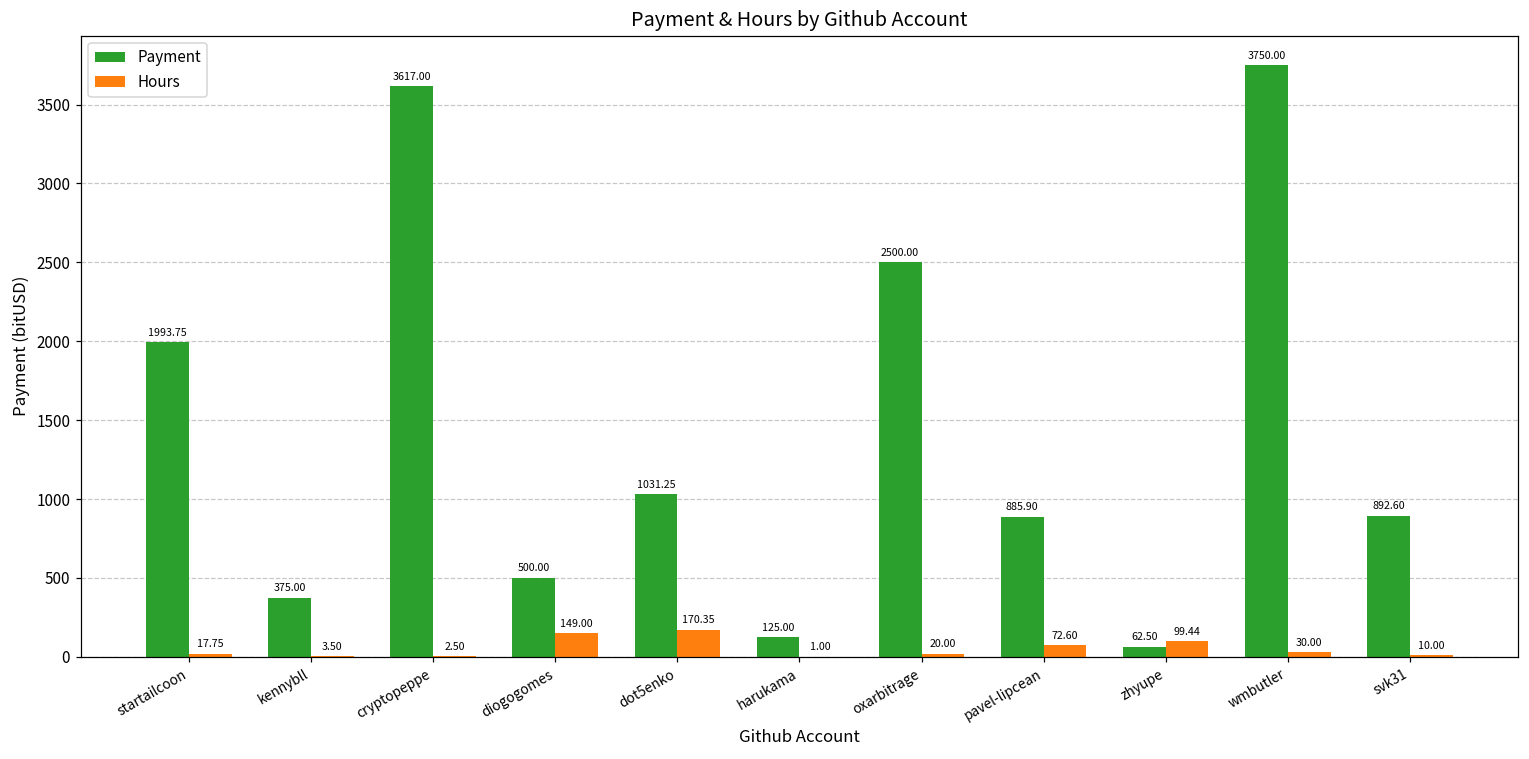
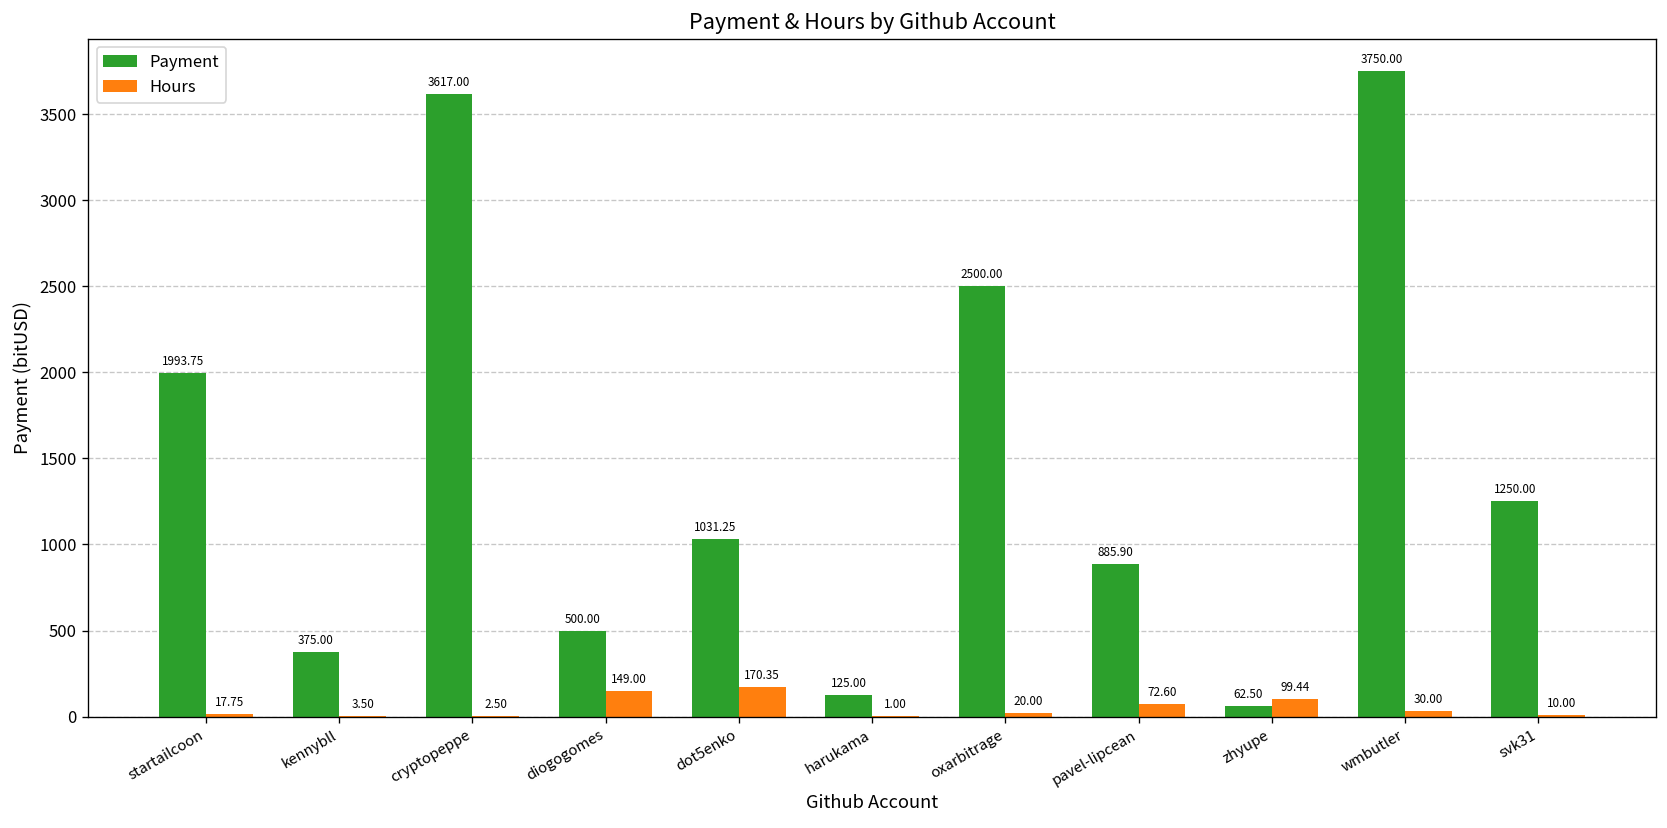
  {
    "Payment": {
      "startailcoon": 1993.75,
      "kennybll": 375.00,
      "cryptopeppe": 3617.00,
      "diogogomes": 500.00,
      "dot5enko": 1031.25,
      "harukama": 125.00,
      "oxarbitrage": 2500.00,
      "pavel-lipcean": 885.90,
      "zhyupe": 62.50,
      "wmbutler": 3750.00,
-     "svk31": 892.60
+     "svk31": 1250.00
    },
    "Hours": {
      "startailcoon": 17.75,
      "kennybll": 3.50,
      "cryptopeppe": 2.50,
      "diogogomes": 149.00,
      "dot5enko": 170.35,
      "harukama": 1.00,
      "oxarbitrage": 20.00,
      "pavel-lipcean": 72.60,
      "zhyupe": 99.44,
      "wmbutler": 30.00,
      "svk31": 10.00
    }
  }
